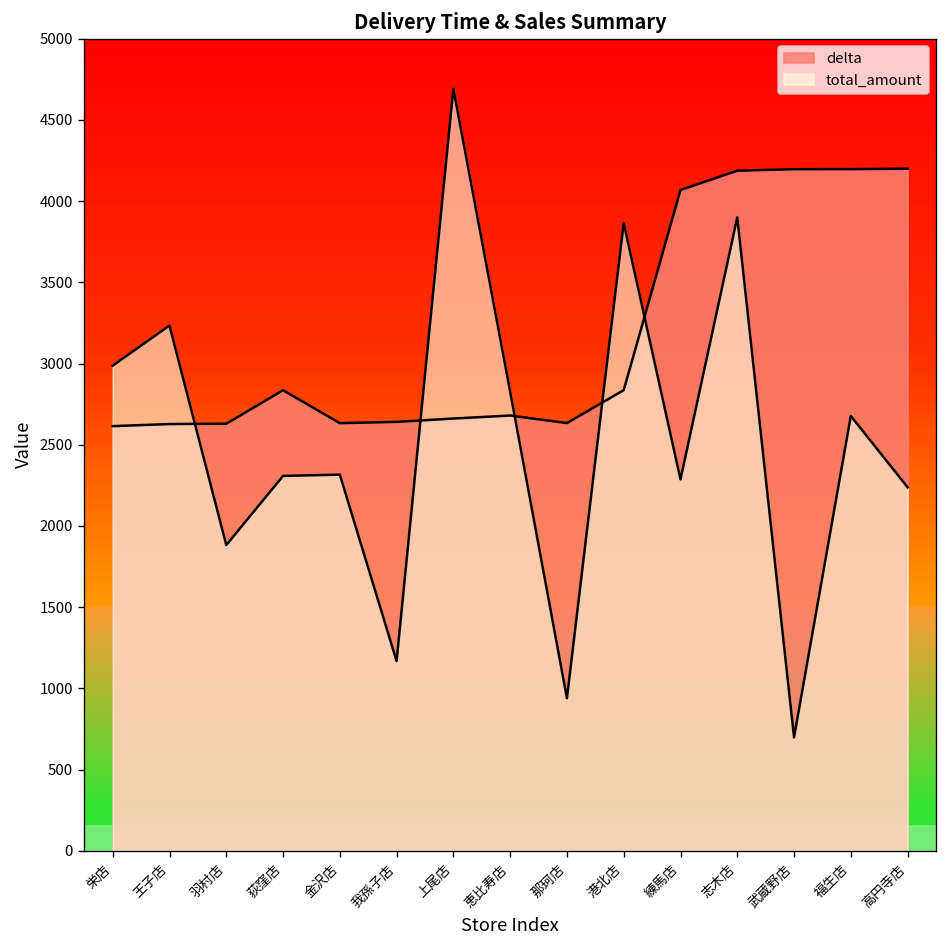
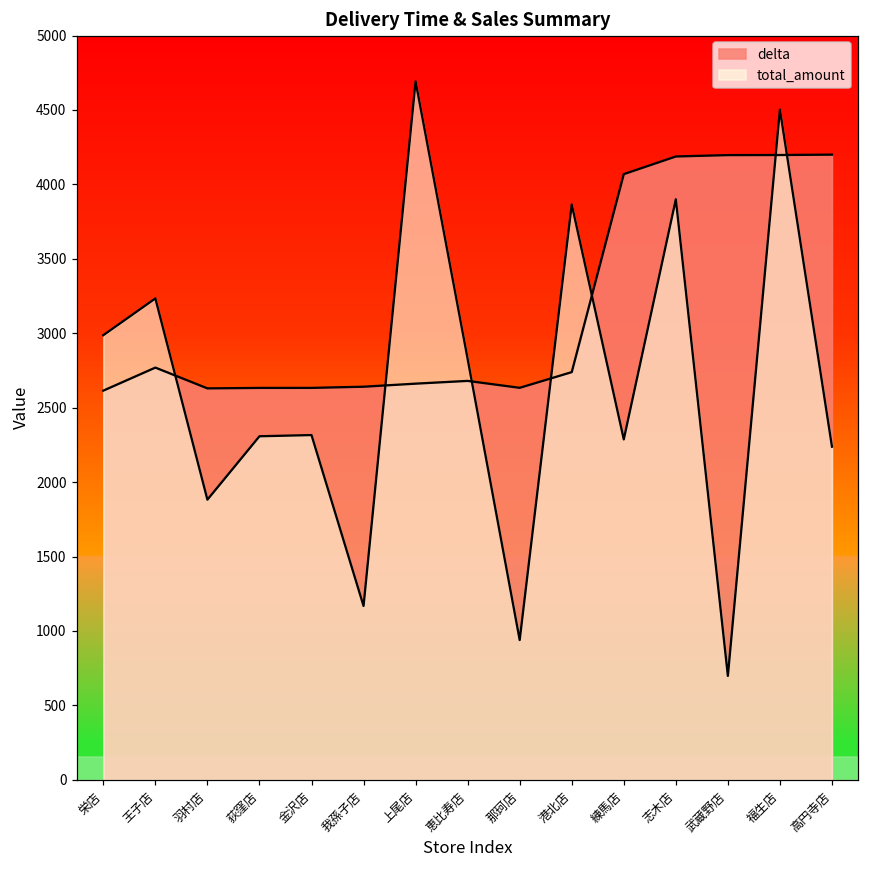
  {
    "delta": {
      "栄店": 2610,
-     "王子店": 2630,
+     "王子店": 2770,
      "羽村店": 2630,
-     "荻窪店": 2840,
+     "荻窪店": 2630,
      "金沢店": 2630,
      "我孫子店": 2640,
      "上尾店": 2660,
      "恵比寿店": 2680,
      "那珂店": 2630,
-     "港北店": 2840,
+     "港北店": 2740,
      "練馬店": 4070,
      "志木店": 4190,
      "武蔵野店": 4200,
      "福生店": 4200,
      "高円寺店": 4200
    },
    "total_amount": {
      "栄店": 2990,
      "王子店": 3230,
      "羽村店": 1880,
      "荻窪店": 2310,
      "金沢店": 2320,
      "我孫子店": 1170,
      "上尾店": 4690,
      "恵比寿店": 2830,
      "那珂店": 940,
      "港北店": 3870,
      "練馬店": 2290,
      "志木店": 3900,
      "武蔵野店": 700,
-     "福生店": 2680,
+     "福生店": 4500,
      "高円寺店": 2240
    }
  }
